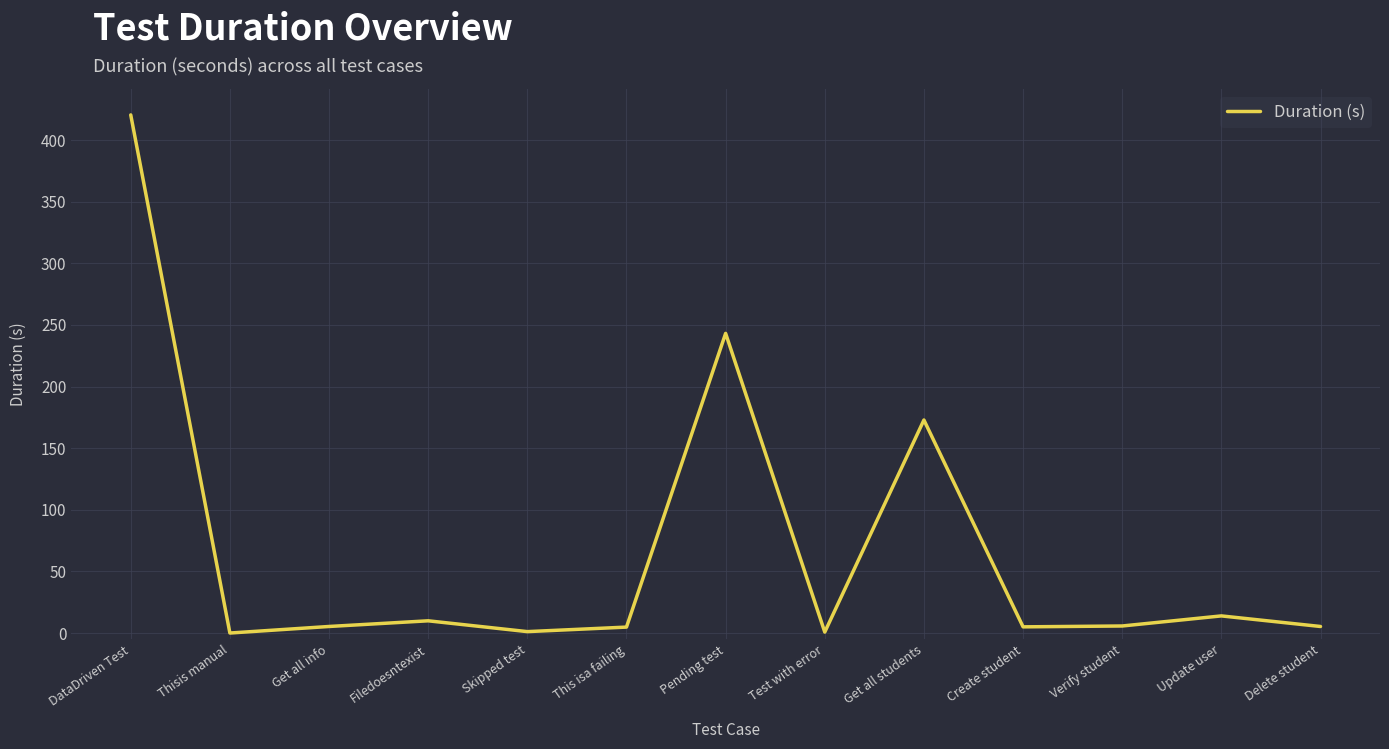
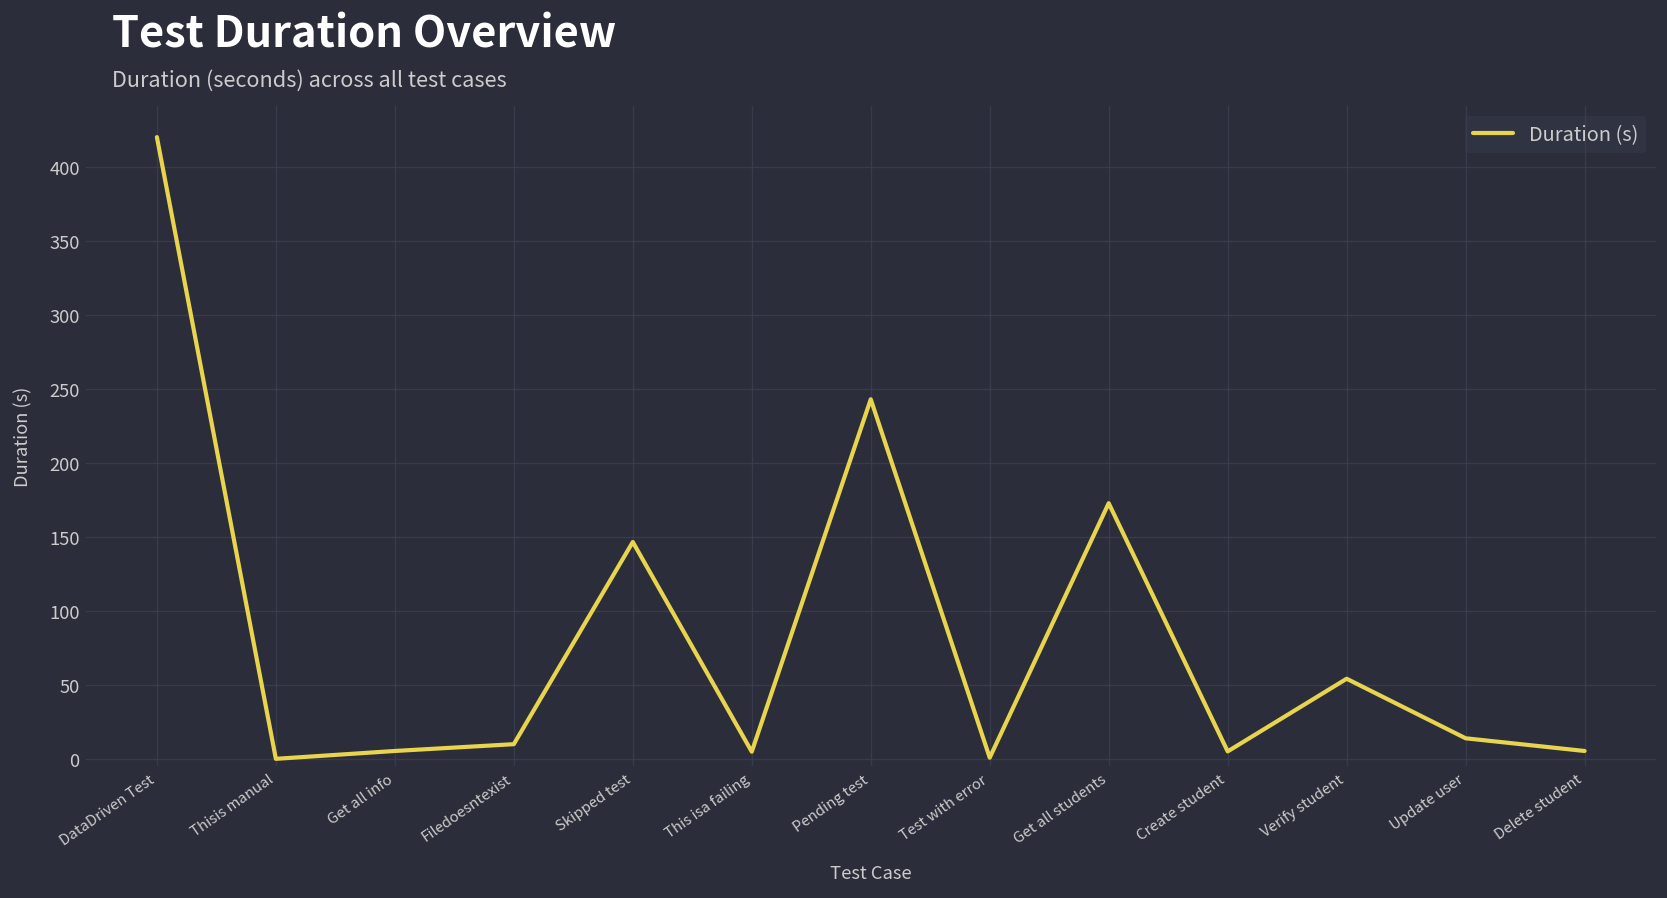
  {
    "DataDriven Test": 420,
    "Thisis manual": 0,
    "Get all info": 5,
    "Filedoesntexist": 10,
-   "Skipped test": 1,
+   "Skipped test": 147,
    "This isa failing": 5,
    "Pending test": 243,
    "Test with error": 1,
    "Get all students": 173,
    "Create student": 5,
-   "Verify student": 6,
+   "Verify student": 54,
    "Update user": 14,
    "Delete student": 5
  }
